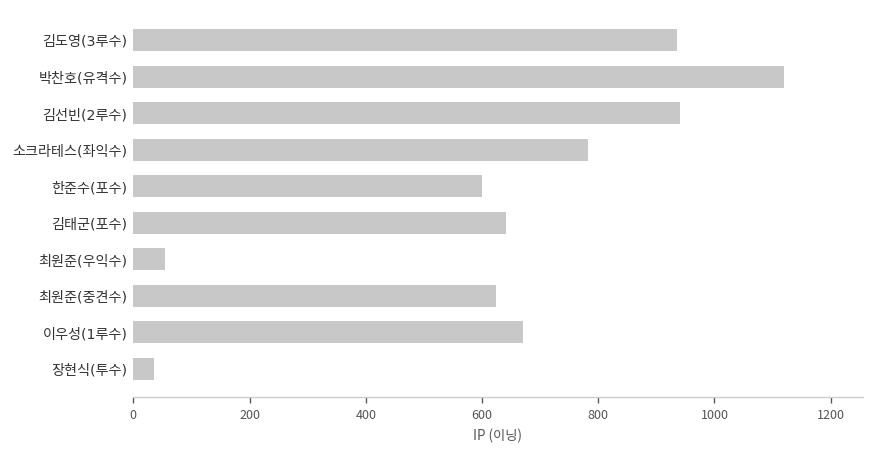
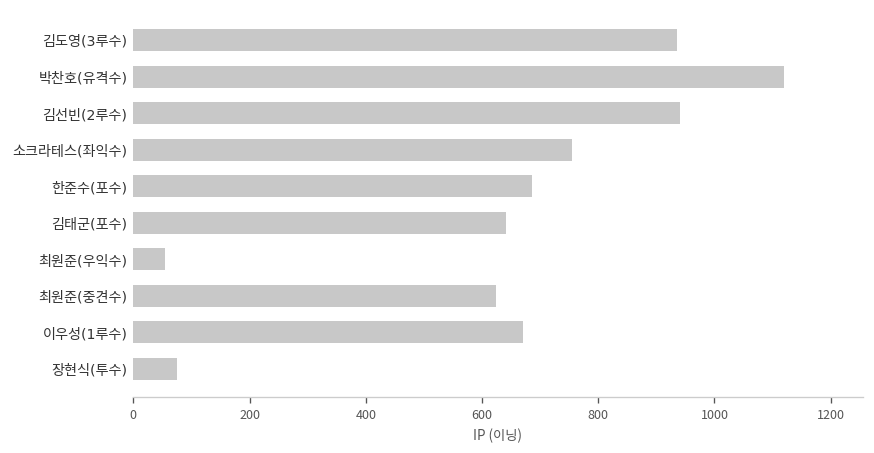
  {
    "김도영(3루수)": 940,
    "박찬호(유격수)": 1120,
    "김선빈(2루수)": 940,
-   "소크라테스(좌익수)": 780,
-   "한준수(포수)": 600,
+   "소크라테스(좌익수)": 760,
+   "한준수(포수)": 690,
    "김태군(포수)": 640,
    "최원준(우익수)": 50,
    "최원준(중견수)": 620,
    "이우성(1루수)": 670,
-   "장현식(투수)": 40
+   "장현식(투수)": 80
  }
